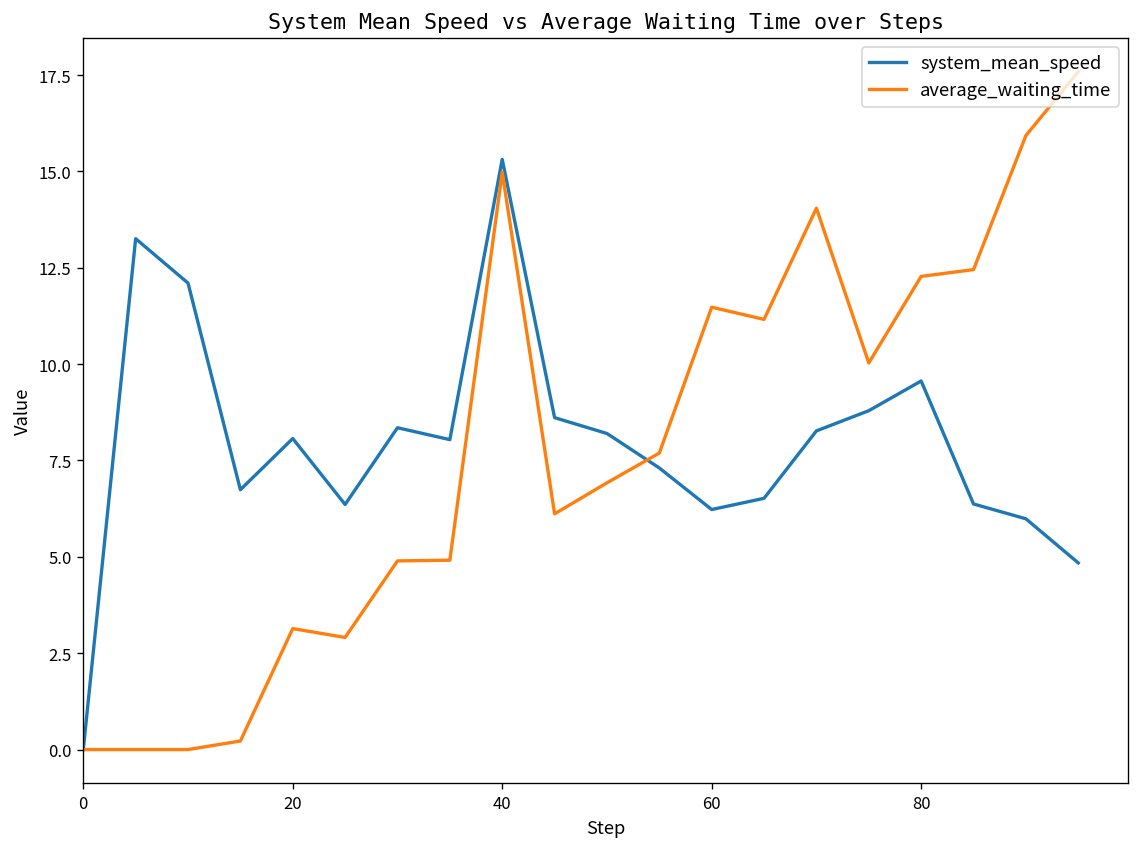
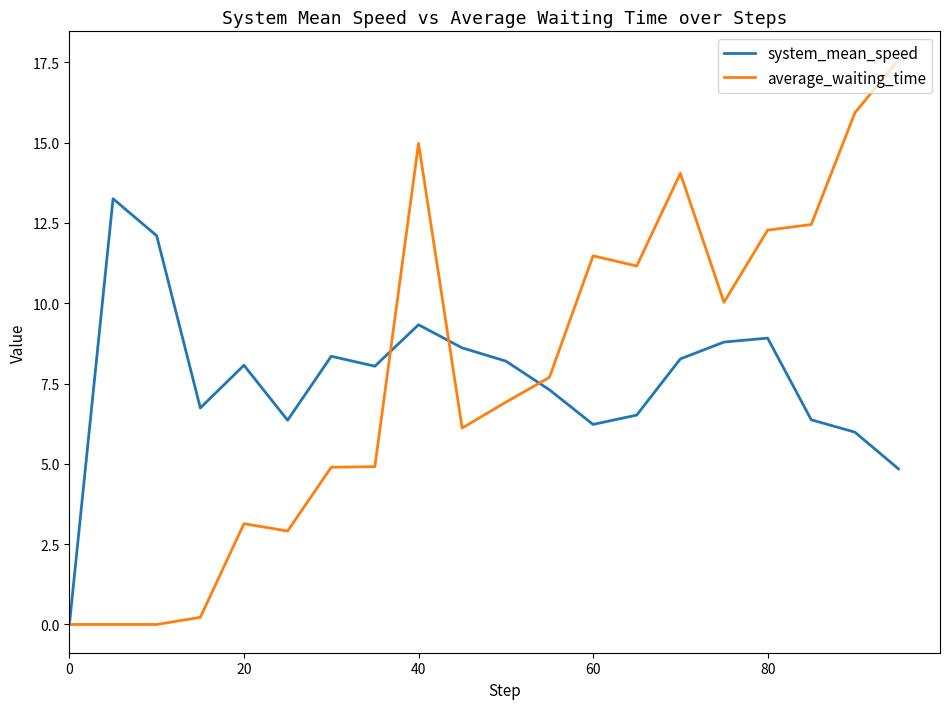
  {
    "system_mean_speed": {
      "20": 8.1,
-     "40": 15.3,
+     "40": 9.3,
      "60": 6.2,
-     "80": 9.6
+     "80": 8.9
    },
    "average_waiting_time": {
      "20": 3.1,
      "40": 15.0,
      "60": 11.5,
      "80": 12.3
    }
  }
